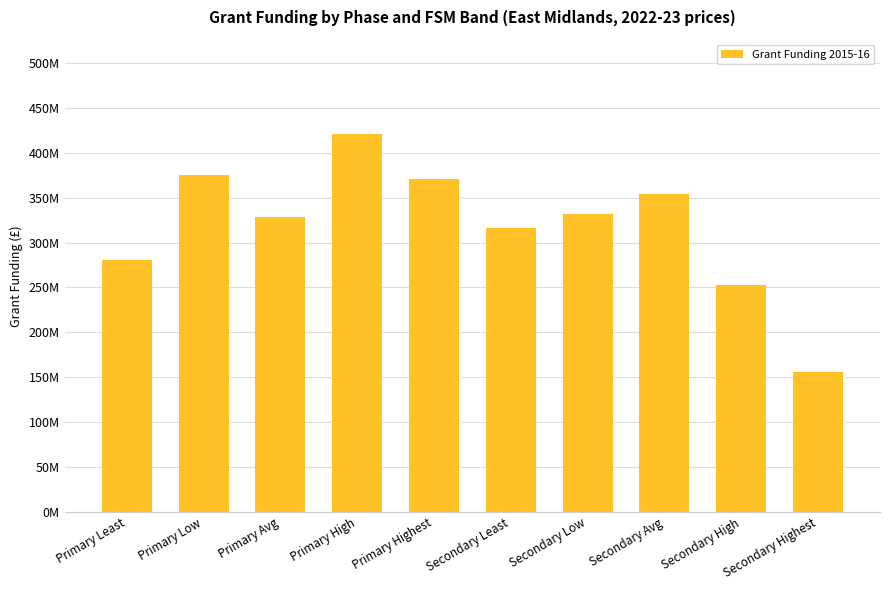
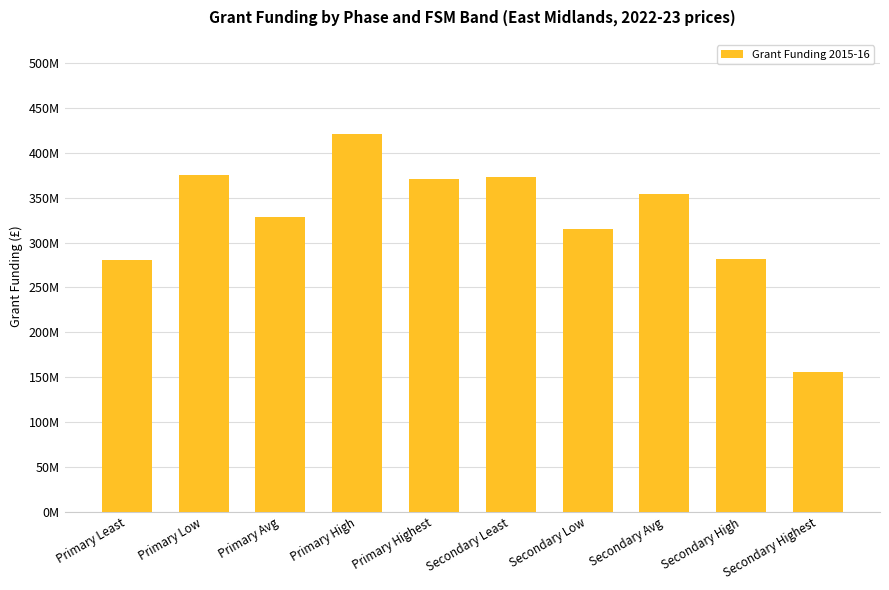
  {
    "Primary Least": 280000000,
    "Primary Low": 370000000,
    "Primary Avg": 330000000,
    "Primary High": 420000000,
    "Primary Highest": 370000000,
-   "Secondary Least": 320000000,
-   "Secondary Low": 330000000,
+   "Secondary Least": 370000000,
+   "Secondary Low": 320000000,
    "Secondary Avg": 350000000,
-   "Secondary High": 250000000,
+   "Secondary High": 280000000,
    "Secondary Highest": 160000000
  }
